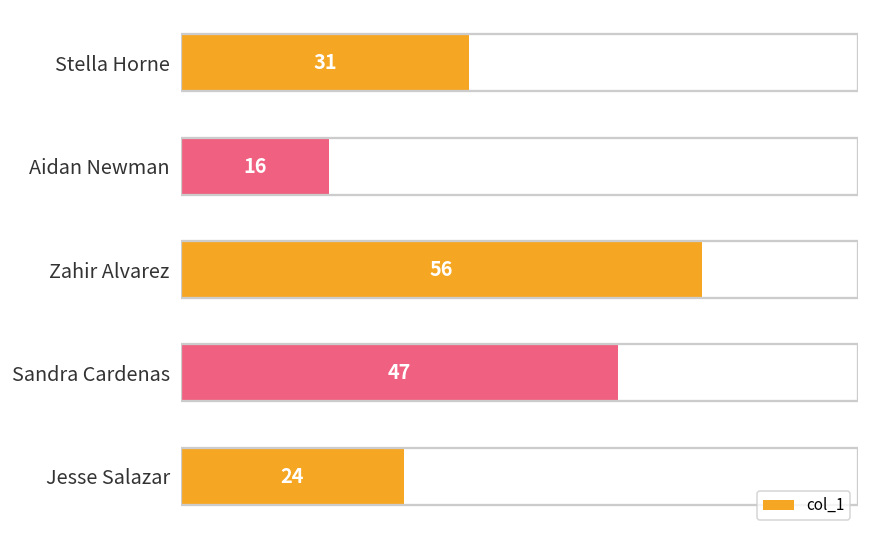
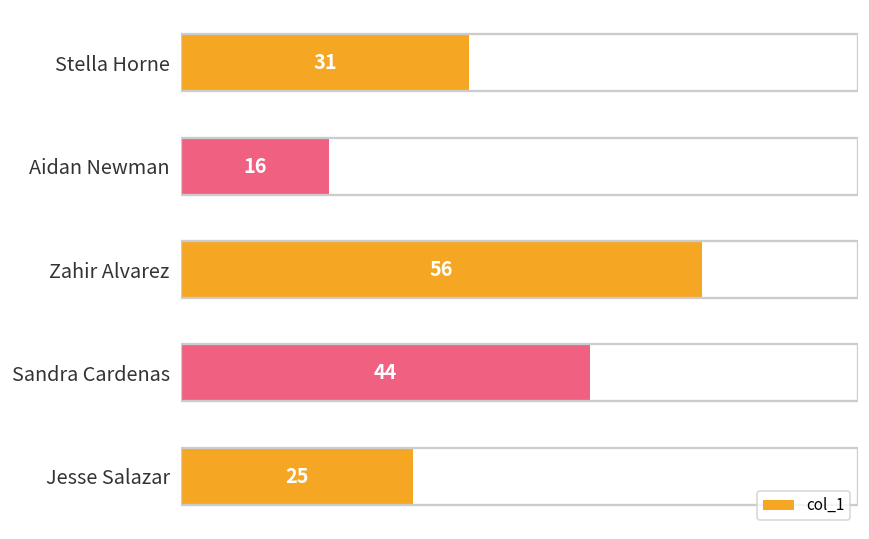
  {
    "Stella Horne": 31,
    "Aidan Newman": 16,
    "Zahir Alvarez": 56,
-   "Sandra Cardenas": 47,
-   "Jesse Salazar": 24
+   "Sandra Cardenas": 44,
+   "Jesse Salazar": 25
  }
